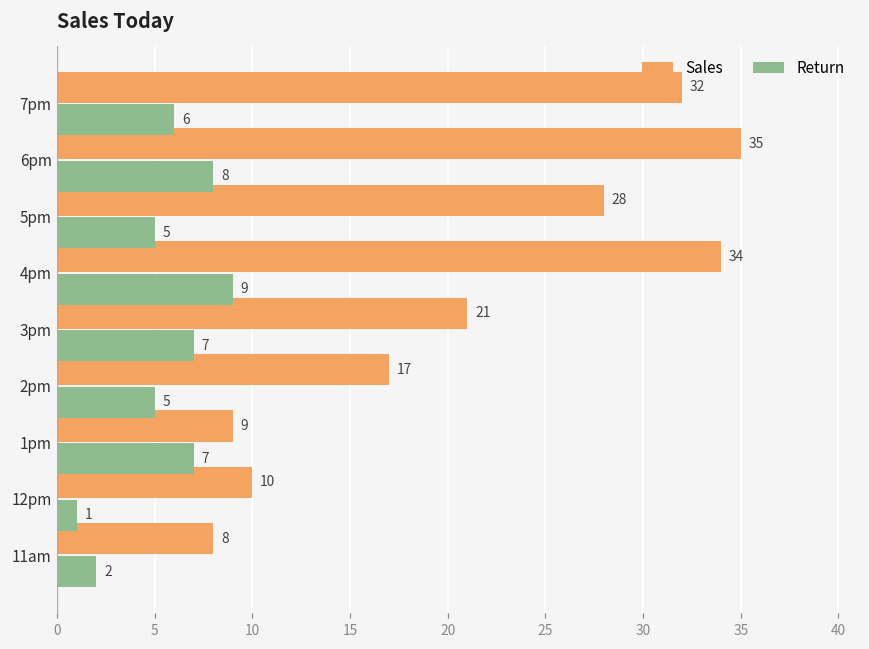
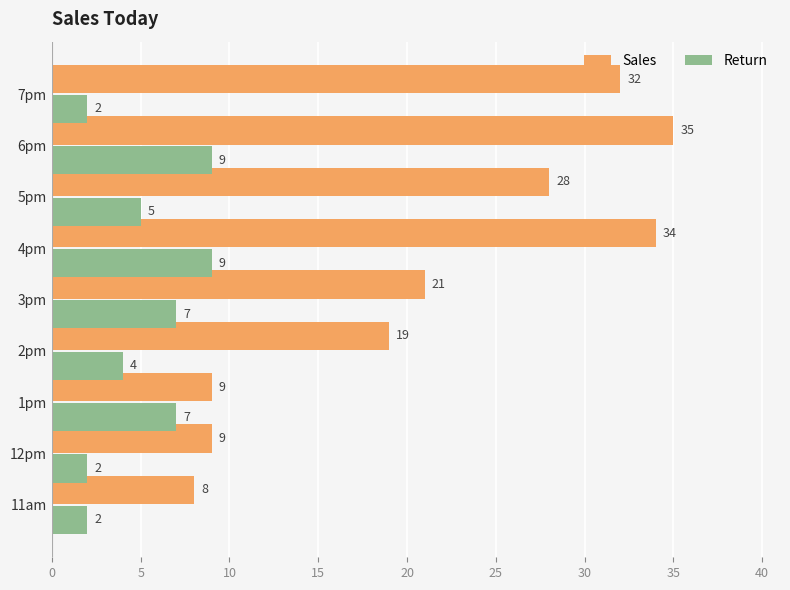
  {
    "Sales": {
      "7pm": 32,
      "6pm": 35,
      "5pm": 28,
      "4pm": 34,
      "3pm": 21,
-     "2pm": 17,
+     "2pm": 19,
      "1pm": 9,
-     "12pm": 10,
+     "12pm": 9,
      "11am": 8
    },
    "Return": {
-     "7pm": 6,
-     "6pm": 8,
+     "7pm": 2,
+     "6pm": 9,
      "5pm": 5,
      "4pm": 9,
      "3pm": 7,
-     "2pm": 5,
+     "2pm": 4,
      "1pm": 7,
-     "12pm": 1,
+     "12pm": 2,
      "11am": 2
    }
  }
